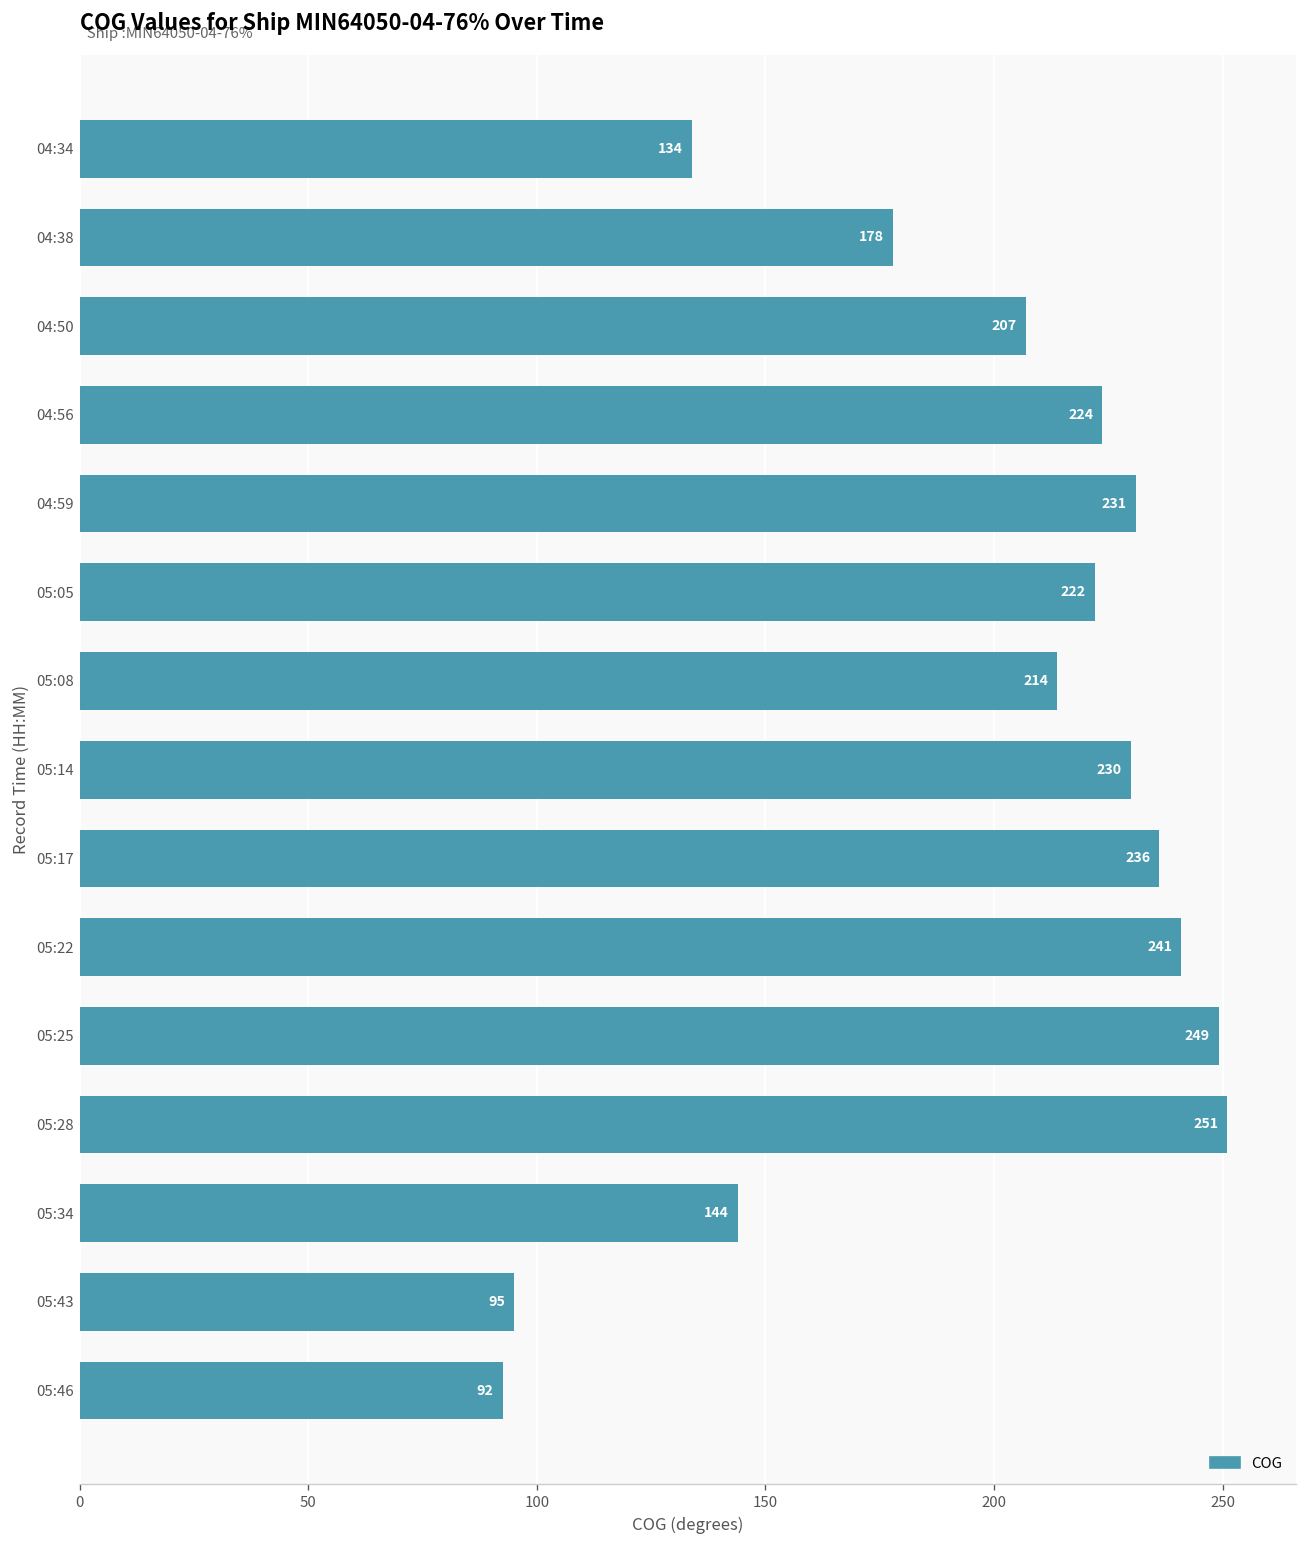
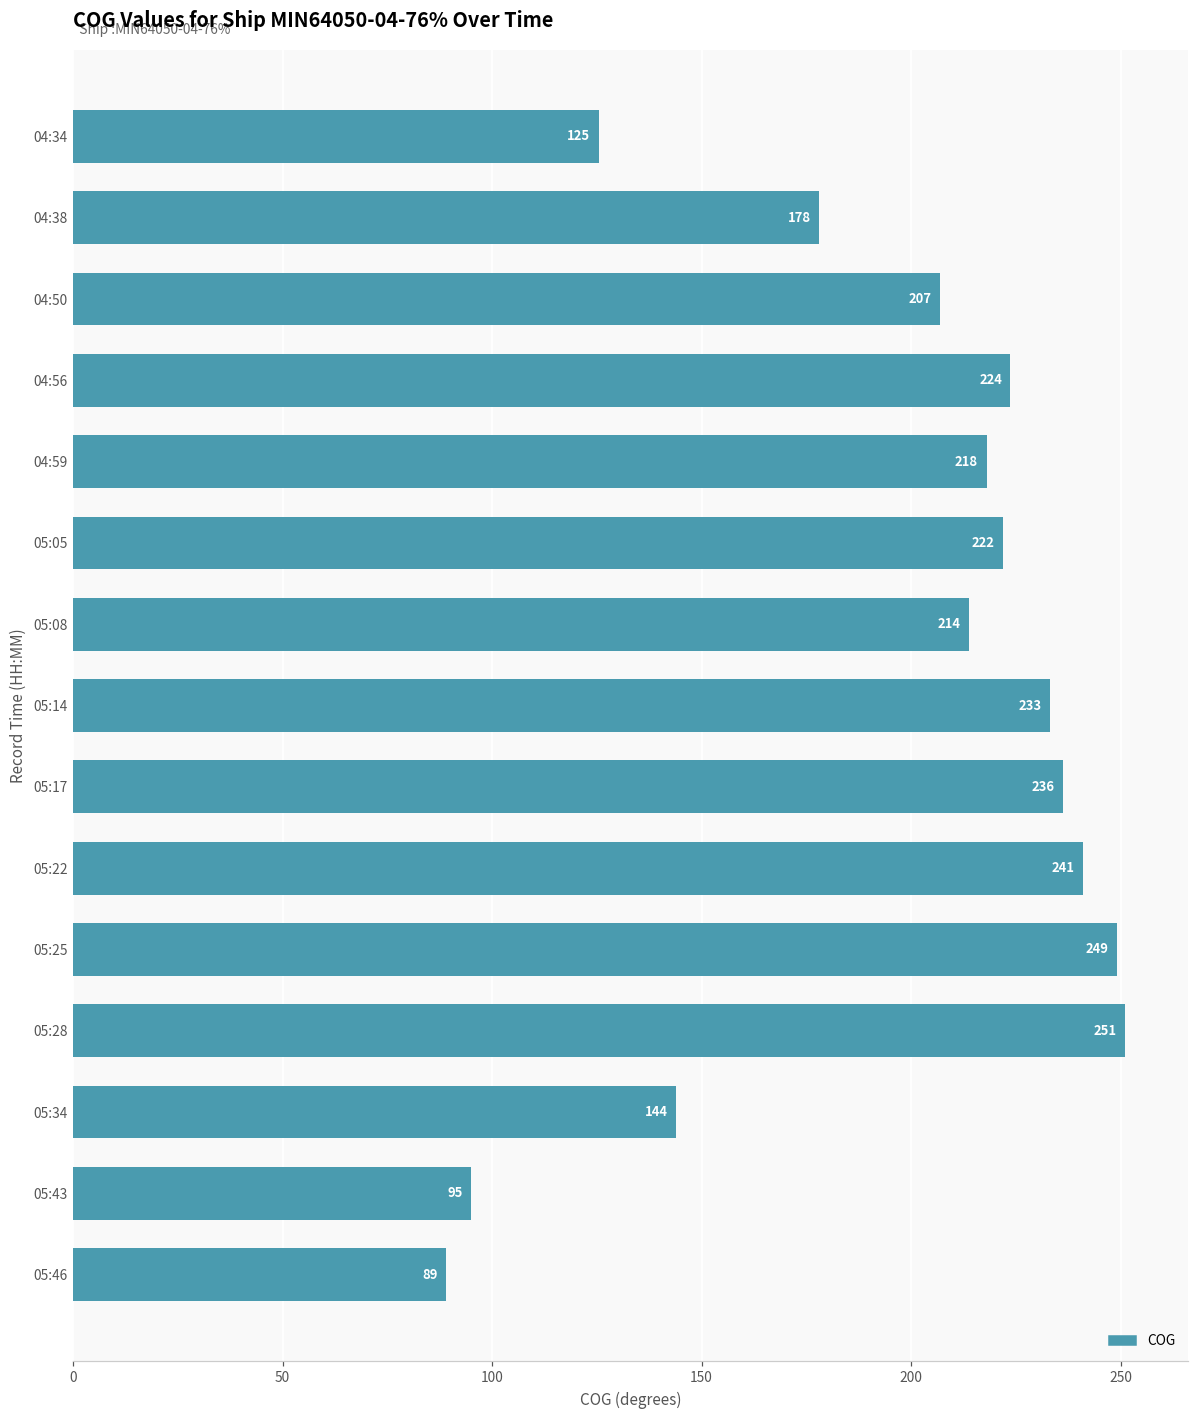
  {
-   "04:34": 134,
+   "04:34": 125,
    "04:38": 178,
    "04:50": 207,
    "04:56": 224,
-   "04:59": 231,
+   "04:59": 218,
    "05:05": 222,
    "05:08": 214,
-   "05:14": 230,
+   "05:14": 233,
    "05:17": 236,
    "05:22": 241,
    "05:25": 249,
    "05:28": 251,
    "05:34": 144,
    "05:43": 95,
-   "05:46": 92
+   "05:46": 89
  }
